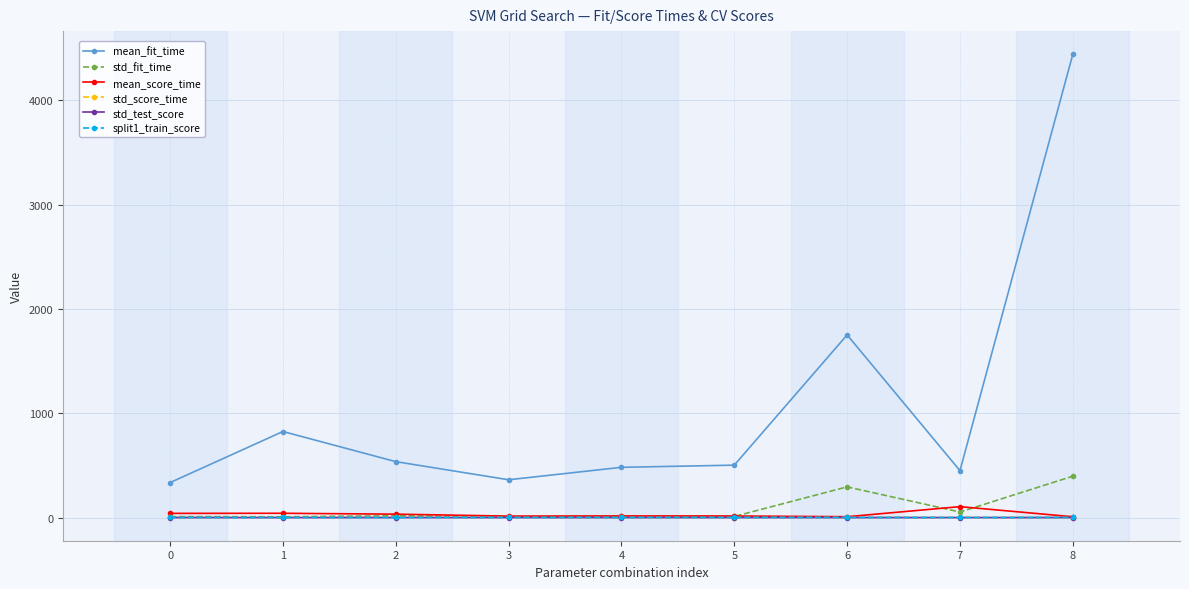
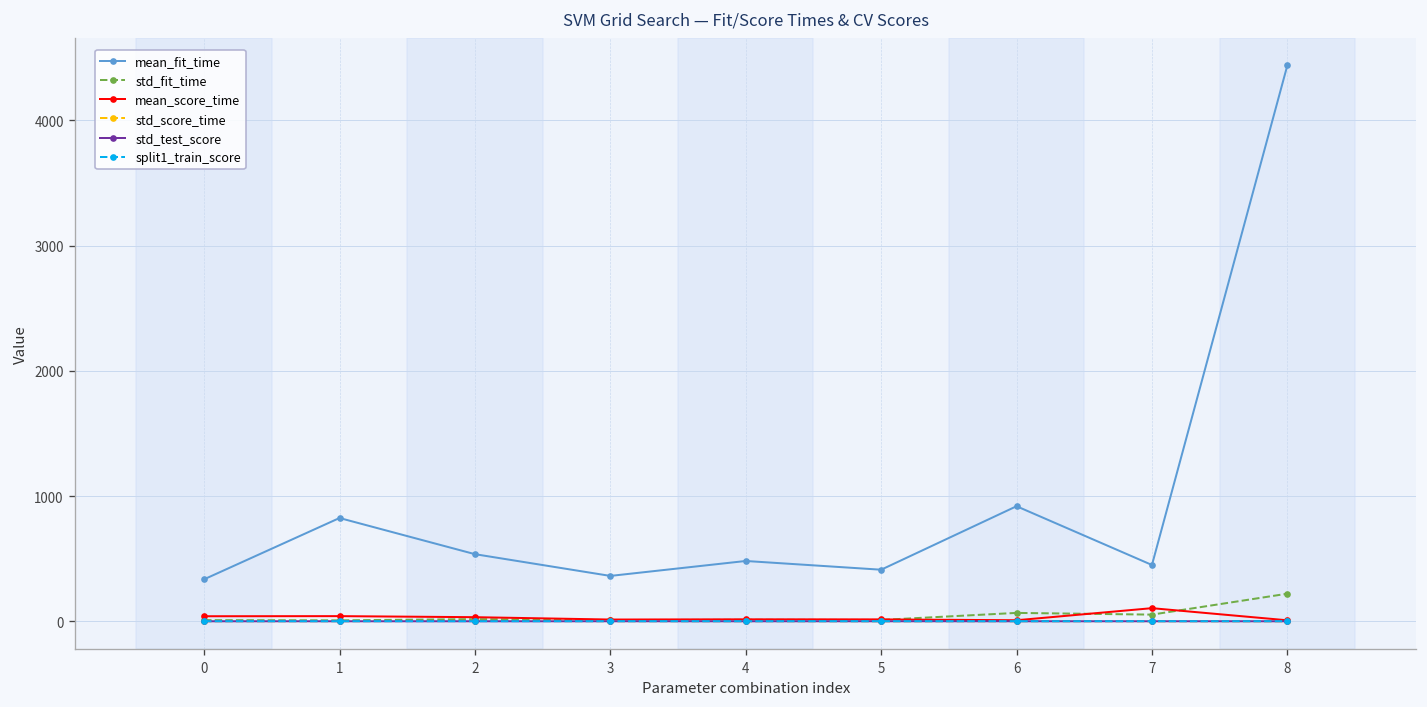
  {
    "mean_fit_time": {
      "0": 340,
      "1": 820,
      "2": 540,
      "3": 360,
      "4": 480,
-     "5": 500,
-     "6": 1750,
+     "5": 410,
+     "6": 920,
      "7": 450,
      "8": 4440
    },
    "std_fit_time": {
-     "6": 290,
+     "6": 70,
      "7": 50,
-     "8": 400
+     "8": 220
    },
    "mean_score_time": {
      "0": 40,
      "1": 40,
      "7": 100
    }
  }
